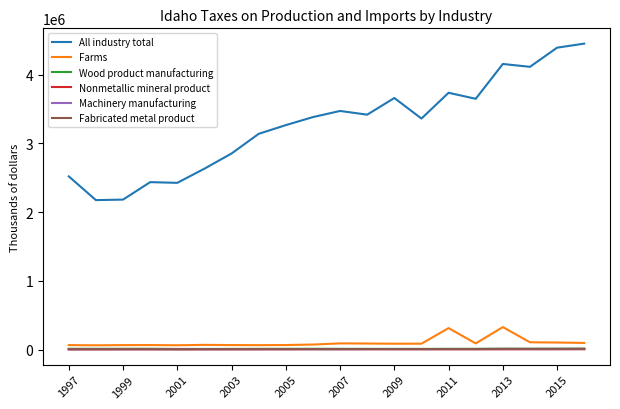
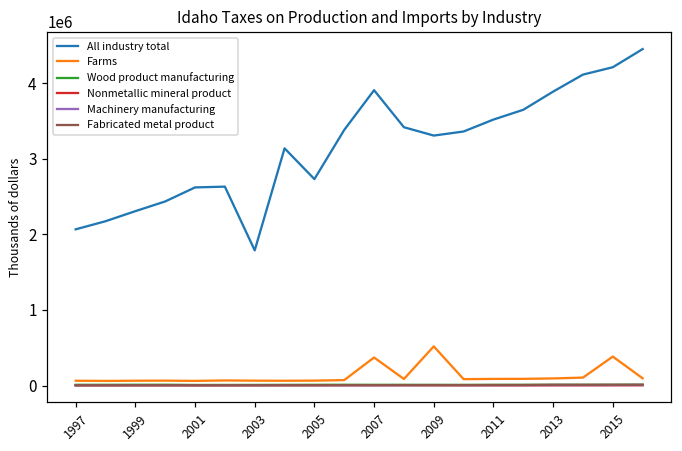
  {
    "All industry total": {
-     "1997": 2500000,
-     "1999": 2200000,
-     "2001": 2400000,
-     "2003": 2900000,
-     "2005": 3300000,
-     "2007": 3500000,
-     "2009": 3700000,
-     "2011": 3700000,
-     "2013": 4200000,
-     "2015": 4400000
+     "1997": 2100000,
+     "1999": 2300000,
+     "2001": 2600000,
+     "2003": 1800000,
+     "2005": 2700000,
+     "2007": 3900000,
+     "2009": 3300000,
+     "2011": 3500000,
+     "2013": 3900000,
+     "2015": 4200000
    },
    "Farms": {
      "1997": 100000,
      "1999": 100000,
      "2001": 100000,
      "2003": 100000,
      "2005": 100000,
-     "2007": 100000,
-     "2009": 100000,
-     "2011": 300000,
-     "2013": 300000,
-     "2015": 100000
+     "2007": 400000,
+     "2009": 500000,
+     "2011": 100000,
+     "2013": 100000,
+     "2015": 400000
    },
    "Fabricated metal product": {
      "1997": 0,
      "1999": 0,
      "2001": 0,
      "2003": 0,
      "2005": 0,
      "2007": 0,
      "2009": 0,
      "2011": 0,
      "2013": 0,
      "2015": 0
    }
  }
